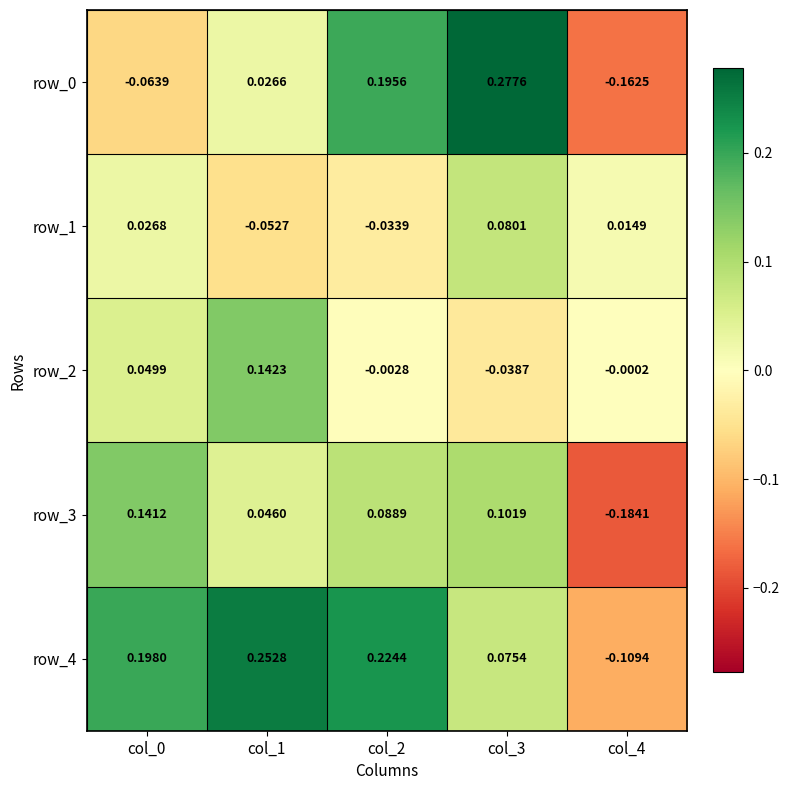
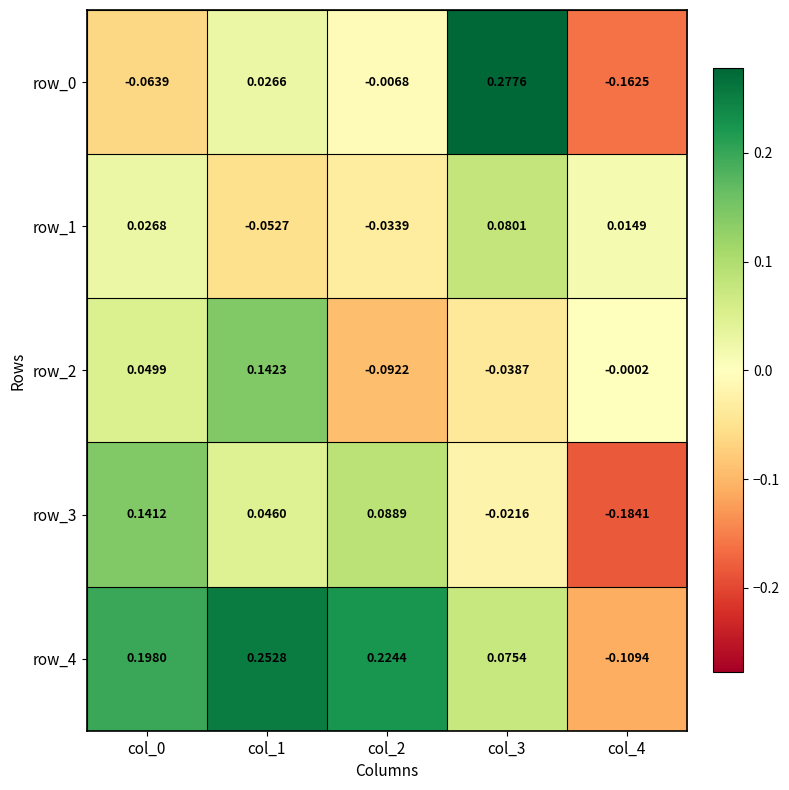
  {
    "row_0": {
      "col_0": -0.0639,
      "col_1": 0.0266,
-     "col_2": 0.1956,
+     "col_2": -0.0068,
      "col_3": 0.2776,
      "col_4": -0.1625
    },
    "row_1": {
      "col_0": 0.0268,
      "col_1": -0.0527,
      "col_2": -0.0339,
      "col_3": 0.0801,
      "col_4": 0.0149
    },
    "row_2": {
      "col_0": 0.0499,
      "col_1": 0.1423,
-     "col_2": -0.0028,
+     "col_2": -0.0922,
      "col_3": -0.0387,
      "col_4": -0.0002
    },
    "row_3": {
      "col_0": 0.1412,
      "col_1": 0.0460,
      "col_2": 0.0889,
-     "col_3": 0.1019,
+     "col_3": -0.0216,
      "col_4": -0.1841
    },
    "row_4": {
      "col_0": 0.1980,
      "col_1": 0.2528,
      "col_2": 0.2244,
      "col_3": 0.0754,
      "col_4": -0.1094
    }
  }
